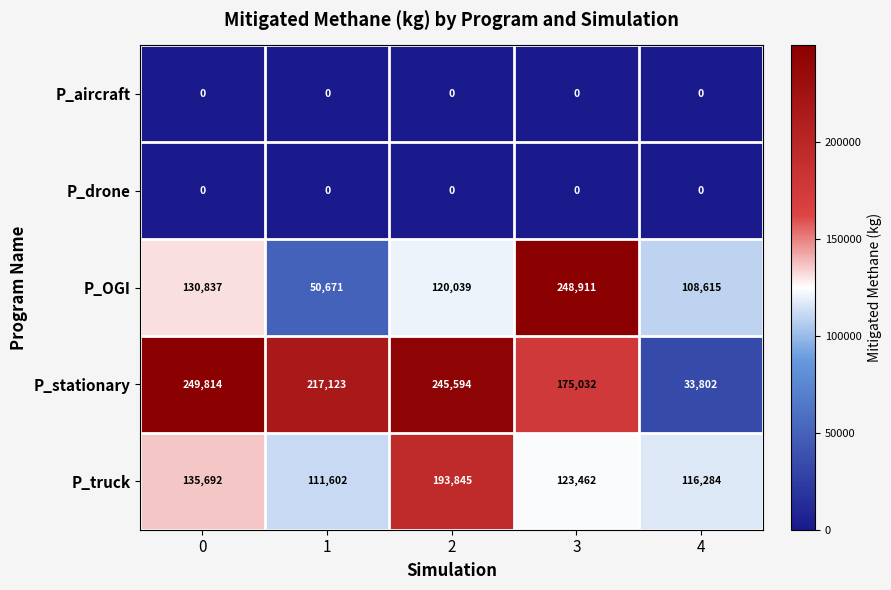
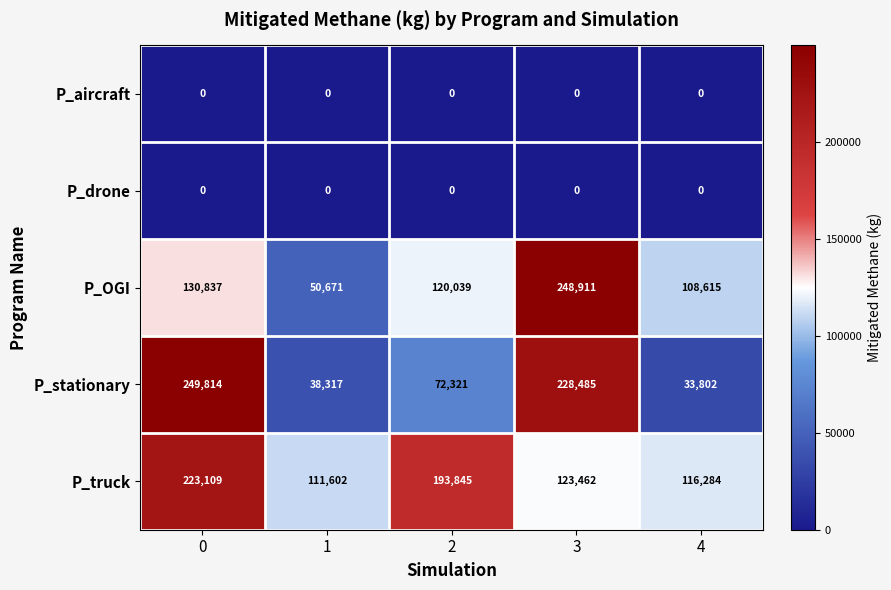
  {
    "P_aircraft": {
      "0": "0",
      "1": "0",
      "2": "0",
      "3": "0",
      "4": "0"
    },
    "P_drone": {
      "0": "0",
      "1": "0",
      "2": "0",
      "3": "0",
      "4": "0"
    },
    "P_OGI": {
      "0": "130,837",
      "1": "50,671",
      "2": "120,039",
      "3": "248,911",
      "4": "108,615"
    },
    "P_stationary": {
      "0": "249,814",
-     "1": "217,123",
-     "2": "245,594",
-     "3": "175,032",
+     "1": "38,317",
+     "2": "72,321",
+     "3": "228,485",
      "4": "33,802"
    },
    "P_truck": {
-     "0": "135,692",
+     "0": "223,109",
      "1": "111,602",
      "2": "193,845",
      "3": "123,462",
      "4": "116,284"
    }
  }
